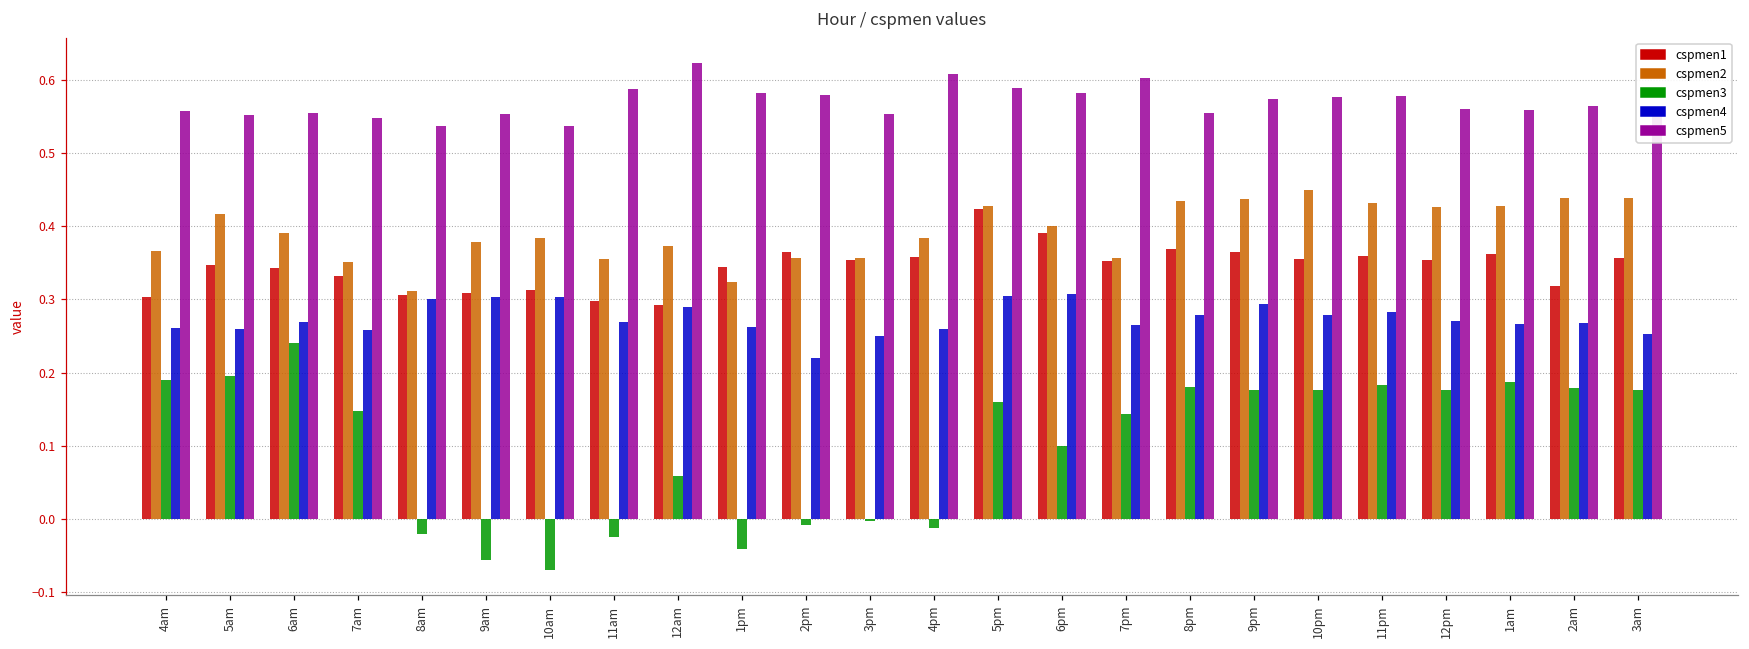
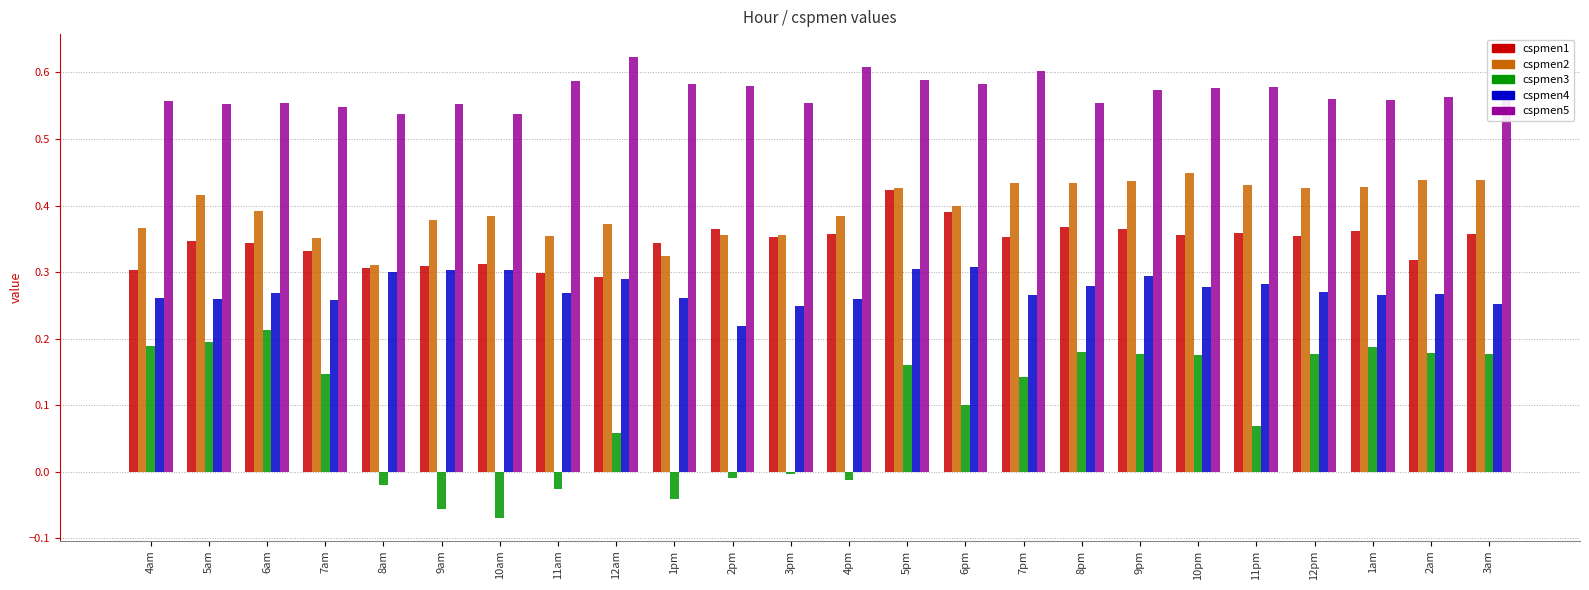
  {
    "cspmen1": {
      "4am": 0.30,
      "5am": 0.35,
      "6am": 0.34,
      "7am": 0.33,
      "8am": 0.31,
      "9am": 0.31,
      "10am": 0.31,
      "11am": 0.30,
      "12am": 0.29,
      "1pm": 0.34,
      "2pm": 0.36,
      "3pm": 0.35,
      "4pm": 0.36,
      "5pm": 0.42,
      "6pm": 0.39,
      "7pm": 0.35,
      "8pm": 0.37,
      "9pm": 0.36,
      "10pm": 0.36,
      "11pm": 0.36,
      "12pm": 0.35,
      "1am": 0.36,
      "2am": 0.32,
      "3am": 0.36
    },
    "cspmen2": {
      "4am": 0.37,
      "5am": 0.42,
      "6am": 0.39,
      "7am": 0.35,
      "8am": 0.31,
      "9am": 0.38,
      "10am": 0.38,
      "11am": 0.35,
      "12am": 0.37,
      "1pm": 0.32,
      "2pm": 0.36,
      "3pm": 0.36,
      "4pm": 0.38,
      "5pm": 0.43,
      "6pm": 0.40,
-     "7pm": 0.36,
+     "7pm": 0.43,
      "8pm": 0.43,
      "9pm": 0.44,
      "10pm": 0.45,
      "11pm": 0.43,
      "12pm": 0.43,
      "1am": 0.43,
      "2am": 0.44,
      "3am": 0.44
    },
    "cspmen3": {
      "4am": 0.19,
      "5am": 0.19,
-     "6am": 0.24,
+     "6am": 0.21,
      "7am": 0.15,
      "8am": -0.02,
      "9am": -0.06,
      "10am": -0.07,
      "11am": -0.03,
      "12am": 0.06,
      "1pm": -0.04,
      "2pm": -0.01,
      "4pm": -0.01,
      "5pm": 0.16,
      "6pm": 0.10,
      "7pm": 0.14,
      "8pm": 0.18,
      "9pm": 0.18,
      "10pm": 0.18,
-     "11pm": 0.18,
+     "11pm": 0.07,
      "12pm": 0.18,
      "1am": 0.19,
      "2am": 0.18,
      "3am": 0.18
    },
    "cspmen4": {
      "4am": 0.26,
      "5am": 0.26,
      "6am": 0.27,
      "7am": 0.26,
      "8am": 0.30,
      "9am": 0.30,
      "10am": 0.30,
      "11am": 0.27,
      "12am": 0.29,
      "1pm": 0.26,
      "2pm": 0.22,
      "3pm": 0.25,
      "4pm": 0.26,
      "5pm": 0.31,
      "6pm": 0.31,
      "7pm": 0.27,
      "8pm": 0.28,
      "9pm": 0.29,
      "10pm": 0.28,
      "11pm": 0.28,
      "12pm": 0.27,
      "1am": 0.27,
      "2am": 0.27,
      "3am": 0.25
    },
    "cspmen5": {
      "4am": 0.56,
      "5am": 0.55,
      "6am": 0.55,
      "7am": 0.55,
      "8am": 0.54,
      "9am": 0.55,
      "10am": 0.54,
      "11am": 0.59,
      "12am": 0.62,
      "1pm": 0.58,
      "2pm": 0.58,
      "3pm": 0.55,
      "4pm": 0.61,
      "5pm": 0.59,
      "6pm": 0.58,
      "7pm": 0.60,
      "8pm": 0.55,
      "9pm": 0.57,
      "10pm": 0.58,
      "11pm": 0.58,
      "12pm": 0.56,
      "1am": 0.56,
      "2am": 0.56
    }
  }
